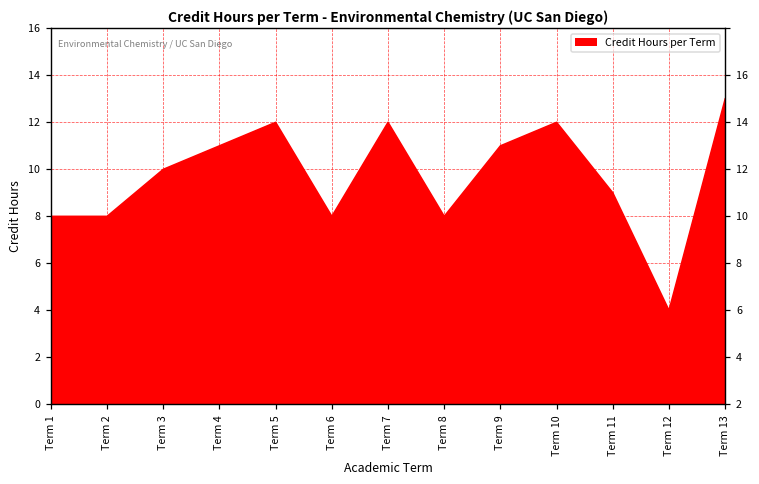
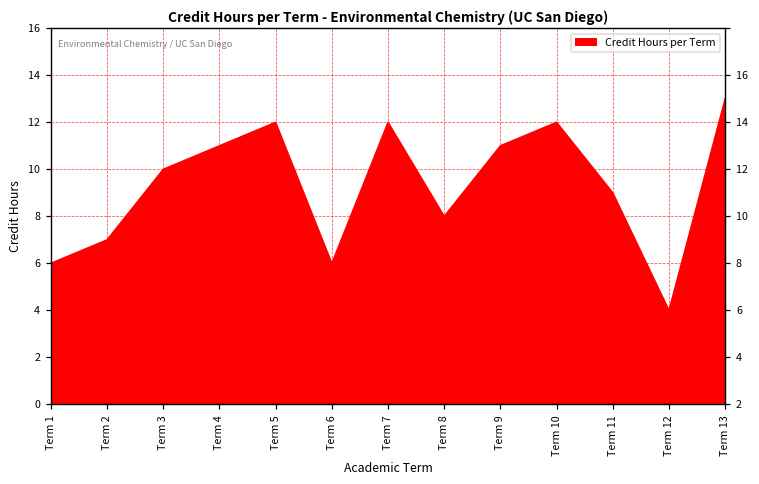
  {
-   "Term 1": 8,
-   "Term 2": 8,
+   "Term 1": 6,
+   "Term 2": 7,
    "Term 3": 10,
    "Term 4": 11,
    "Term 5": 12,
-   "Term 6": 8,
+   "Term 6": 6,
    "Term 7": 12,
    "Term 8": 8,
    "Term 9": 11,
    "Term 10": 12,
    "Term 11": 9,
    "Term 12": 4,
    "Term 13": 13
  }
